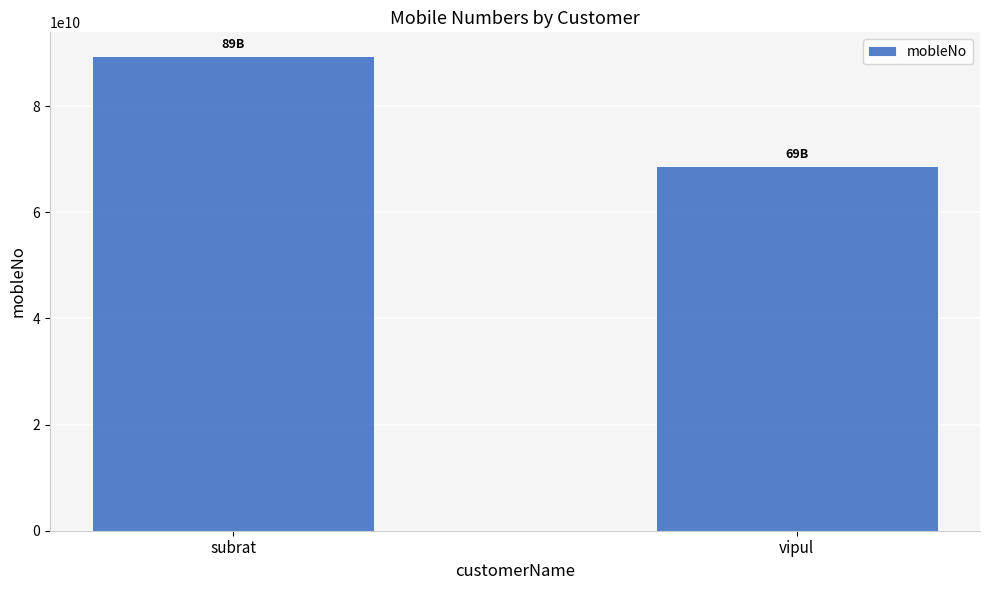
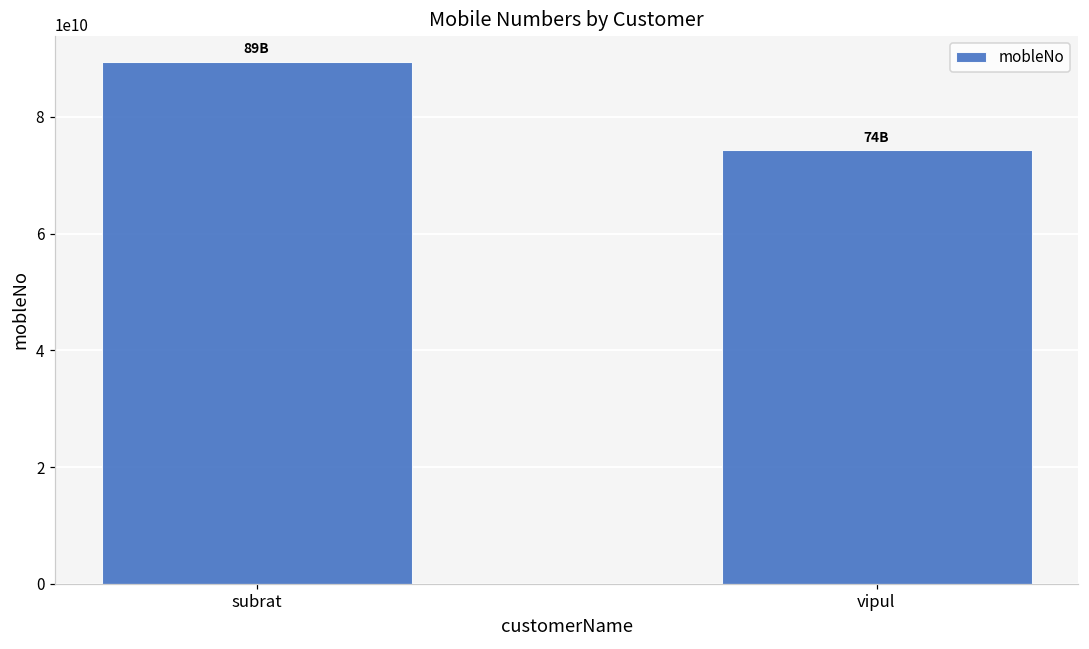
  {
    "subrat": "89B",
-   "vipul": "69B"
+   "vipul": "74B"
  }
